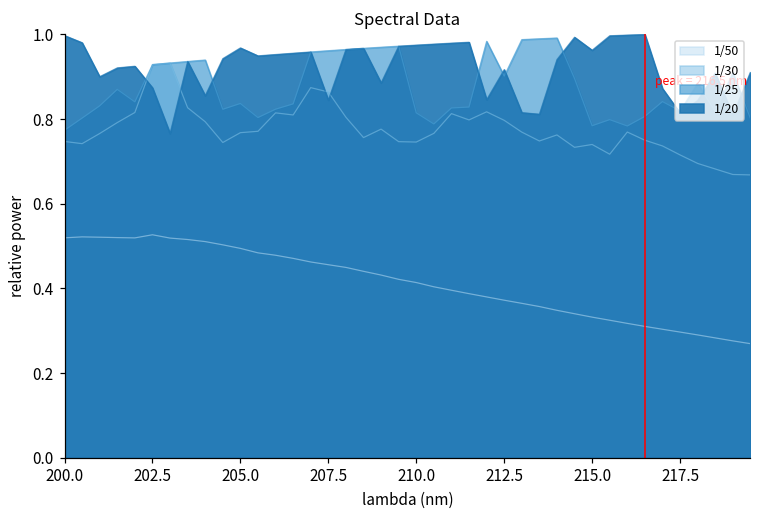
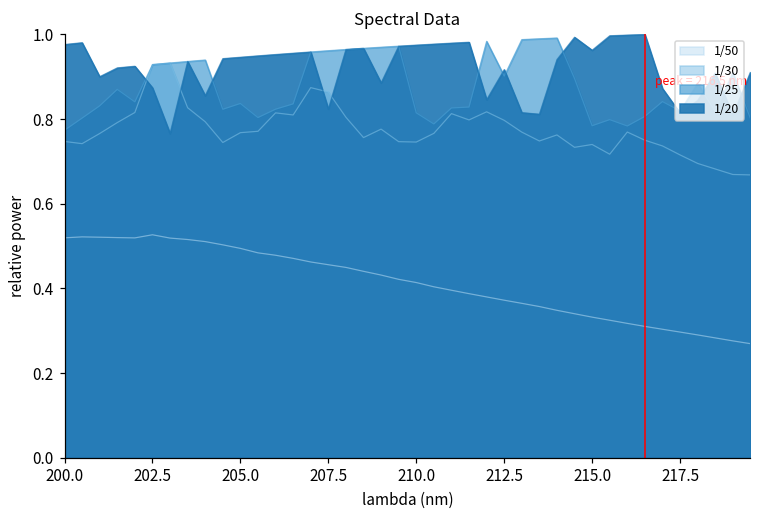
  {
    "1/20": {
-     "200.0": 1.00,
+     "200.0": 0.98,
      "202.5": 0.87,
-     "205.0": 0.97,
-     "207.5": 0.84,
+     "205.0": 0.95,
+     "207.5": 0.82,
      "210.0": 0.97,
      "212.5": 0.92,
      "215.0": 0.96
    }
  }
